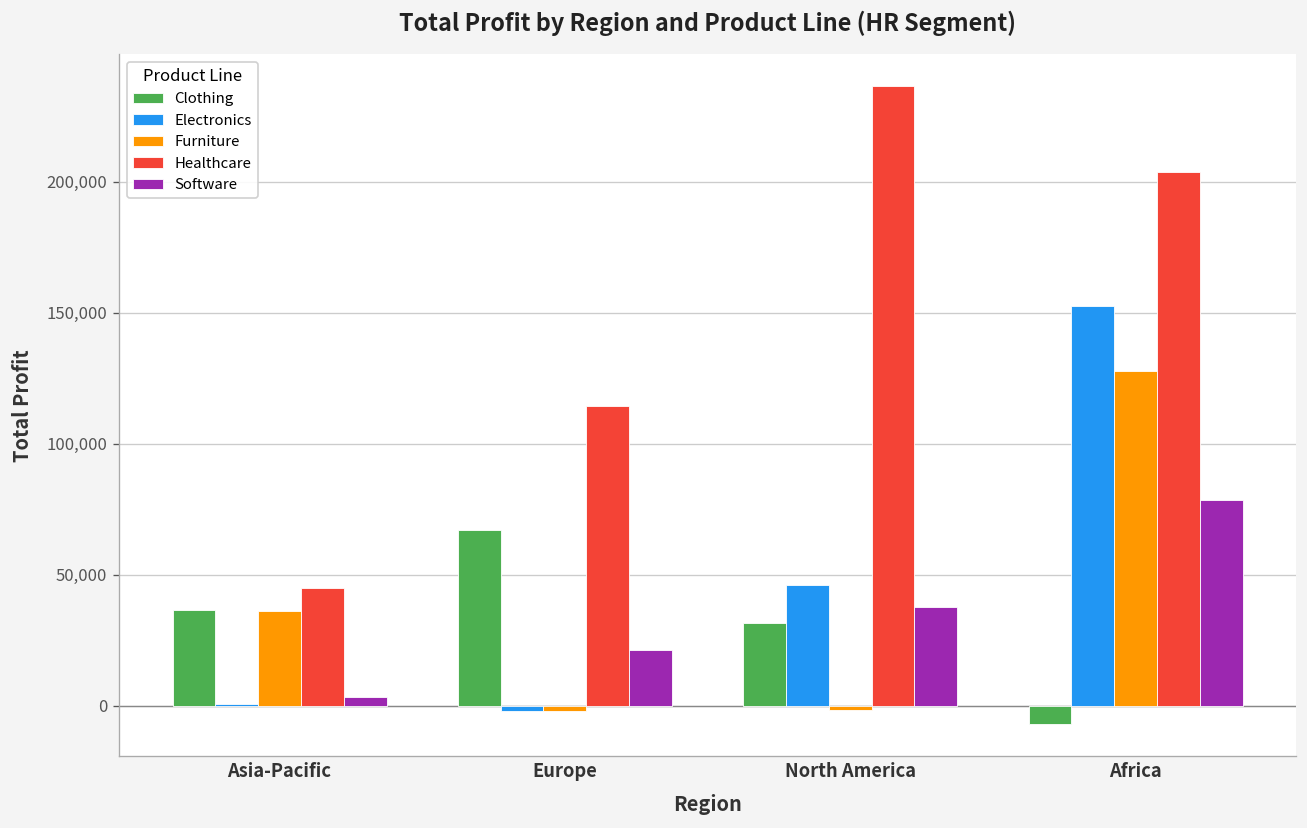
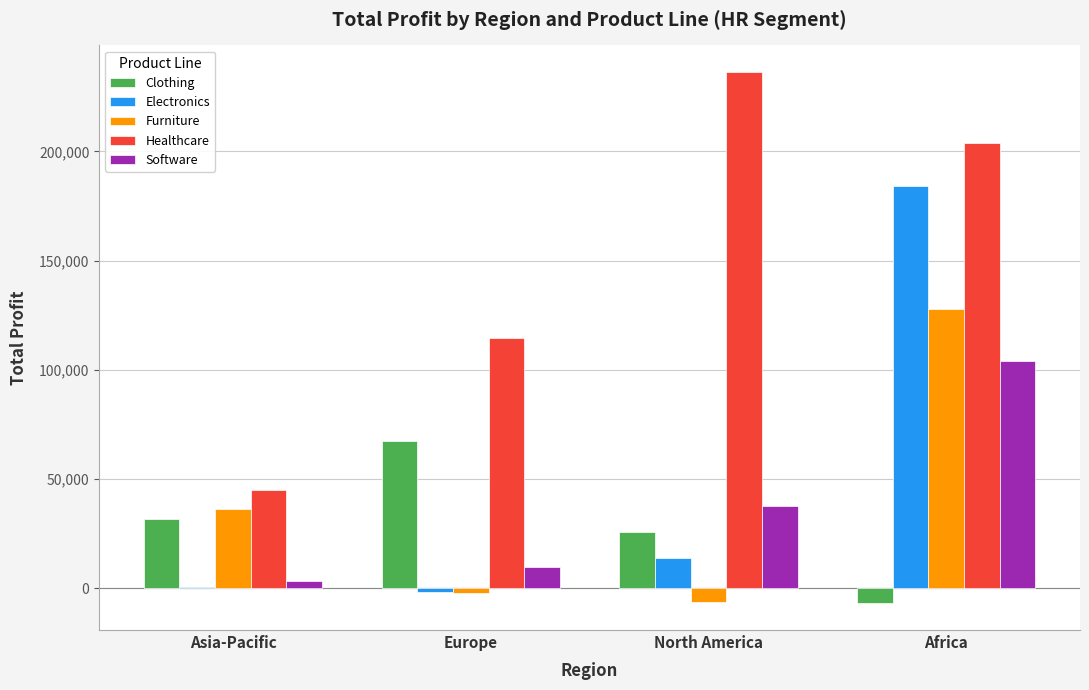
  {
    "Clothing": {
-     "Asia-Pacific": "36,000",
+     "Asia-Pacific": "32,000",
      "Europe": "67,000",
-     "North America": "31,000",
+     "North America": "26,000",
      "Africa": "-7,000"
    },
    "Electronics": {
      "Europe": "-2,000",
-     "North America": "46,000",
-     "Africa": "152,000"
+     "North America": "14,000",
+     "Africa": "184,000"
    },
    "Furniture": {
      "Asia-Pacific": "36,000",
      "Europe": "-2,000",
-     "North America": "-2,000",
+     "North America": "-6,000",
      "Africa": "128,000"
    },
    "Healthcare": {
      "Asia-Pacific": "45,000",
      "Europe": "114,000",
      "North America": "236,000",
      "Africa": "204,000"
    },
    "Software": {
      "Asia-Pacific": "3,000",
-     "Europe": "21,000",
+     "Europe": "9,000",
      "North America": "38,000",
-     "Africa": "79,000"
+     "Africa": "104,000"
    }
  }
